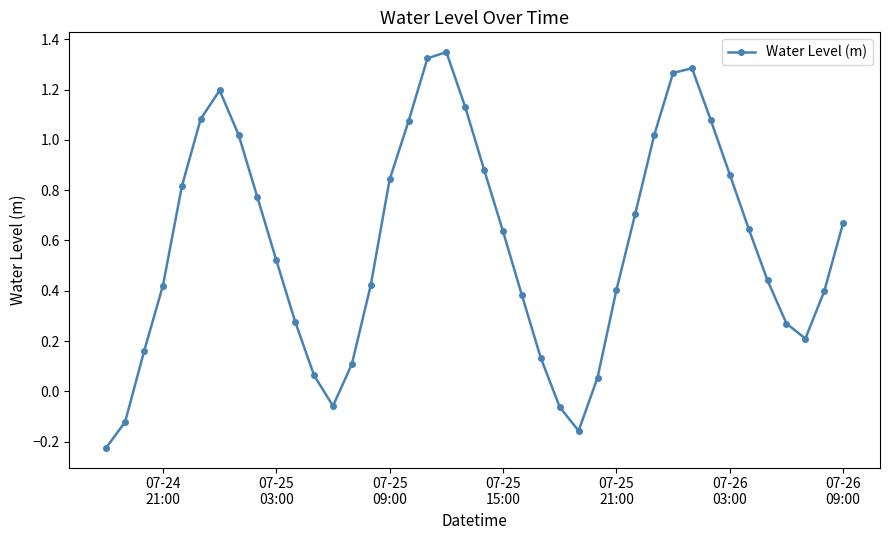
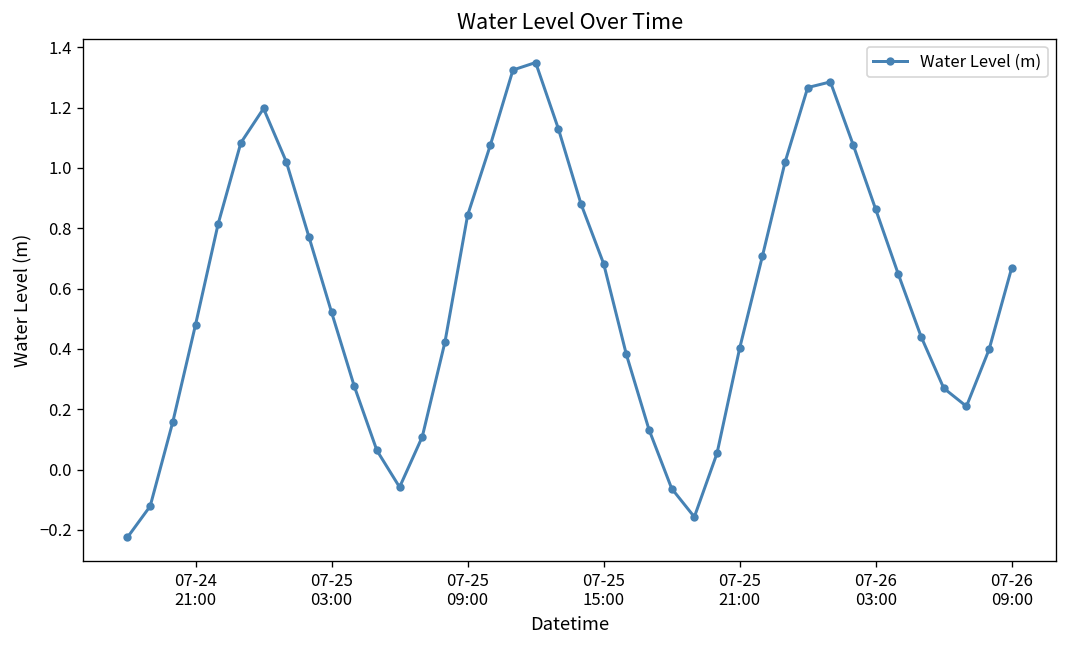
  {
-   "07-24 21:00": 0.42,
+   "07-24 21:00": 0.48,
    "07-25 03:00": 0.52,
    "07-25 09:00": 0.84,
-   "07-25 15:00": 0.64,
+   "07-25 15:00": 0.68,
    "07-25 21:00": 0.40,
    "07-26 03:00": 0.86,
    "07-26 09:00": 0.67
  }
